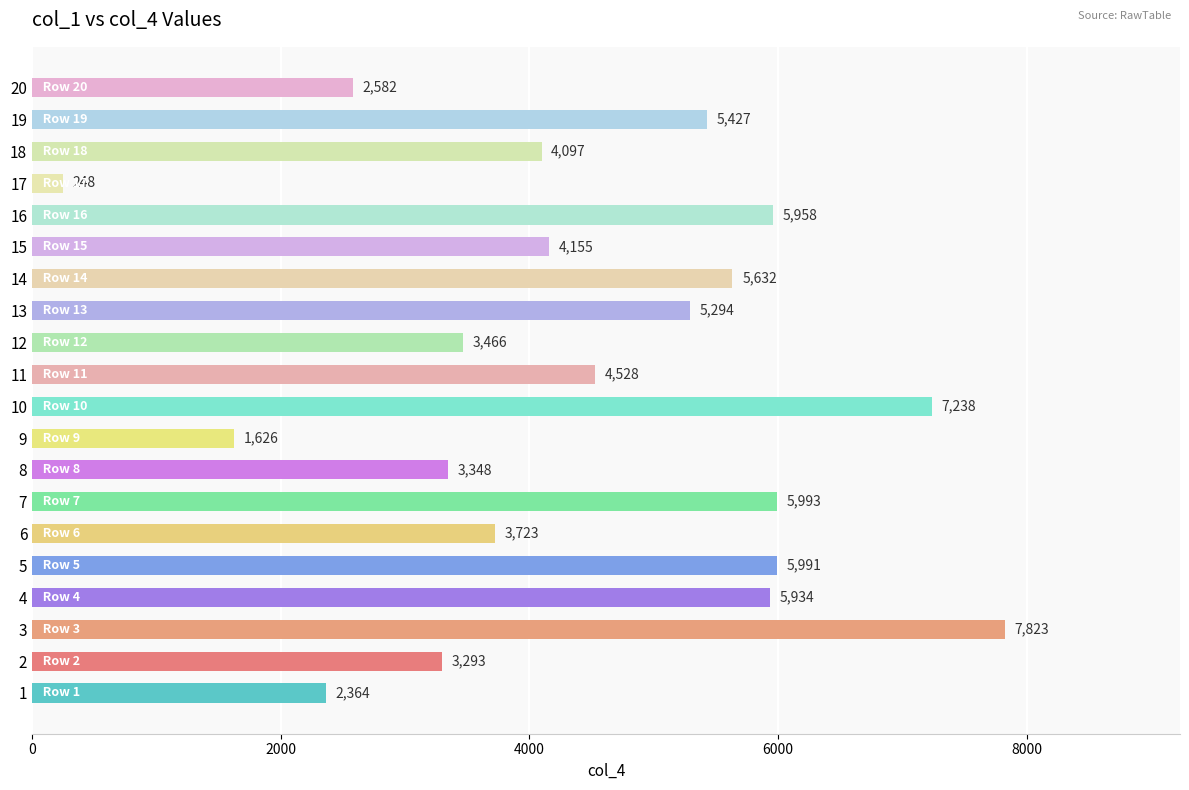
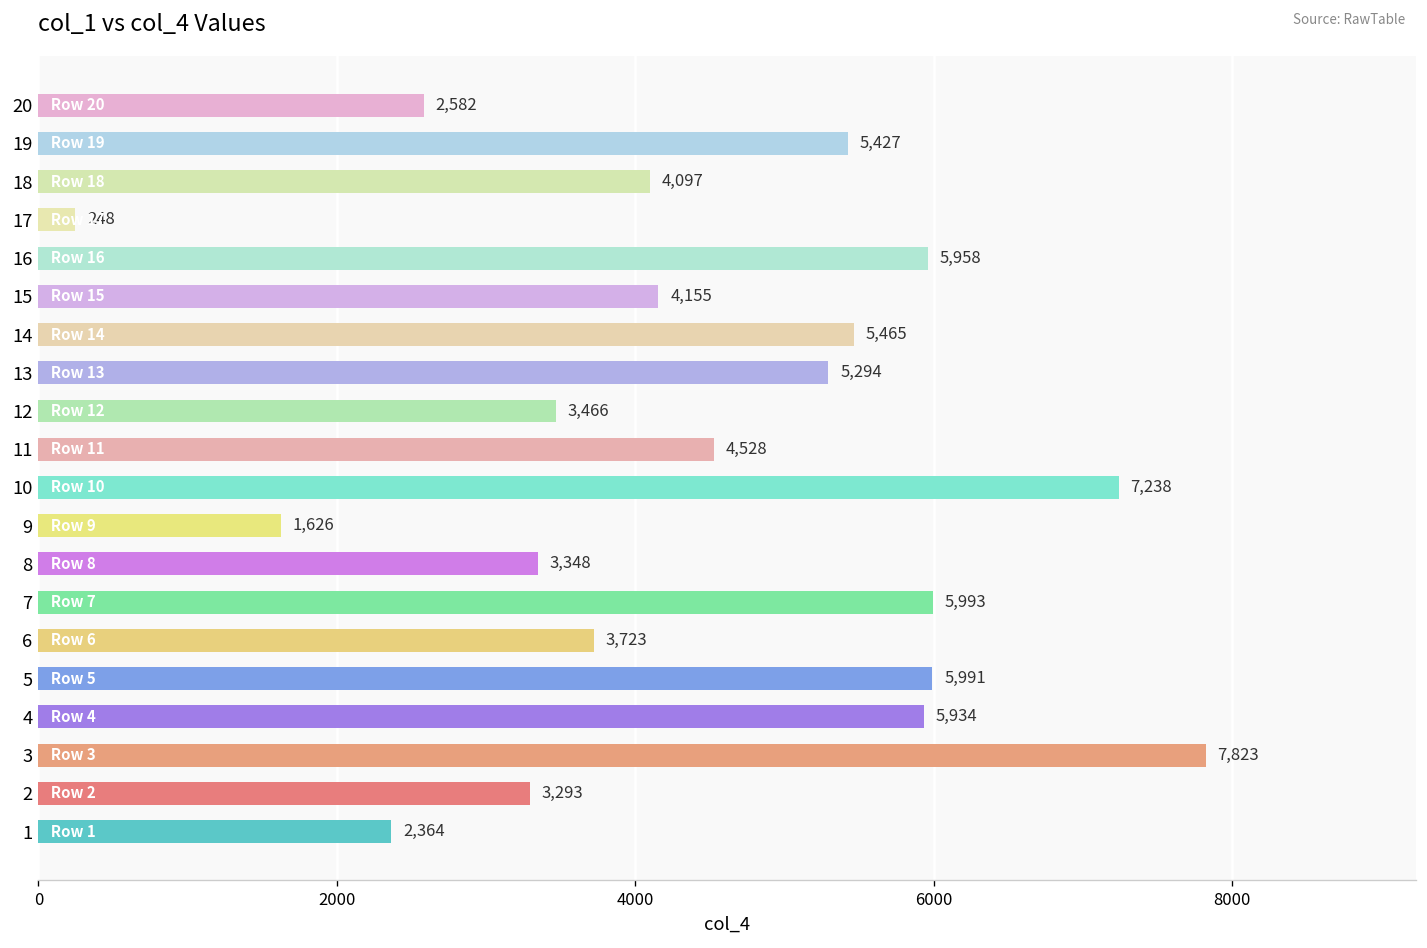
  {
    "20": "2,582",
    "19": "5,427",
    "18": "4,097",
    "16": "5,958",
    "15": "4,155",
-   "14": "5,632",
+   "14": "5,465",
    "13": "5,294",
    "12": "3,466",
    "11": "4,528",
    "10": "7,238",
    "9": "1,626",
    "8": "3,348",
    "7": "5,993",
    "6": "3,723",
    "5": "5,991",
    "4": "5,934",
    "3": "7,823",
    "2": "3,293",
    "1": "2,364"
  }
